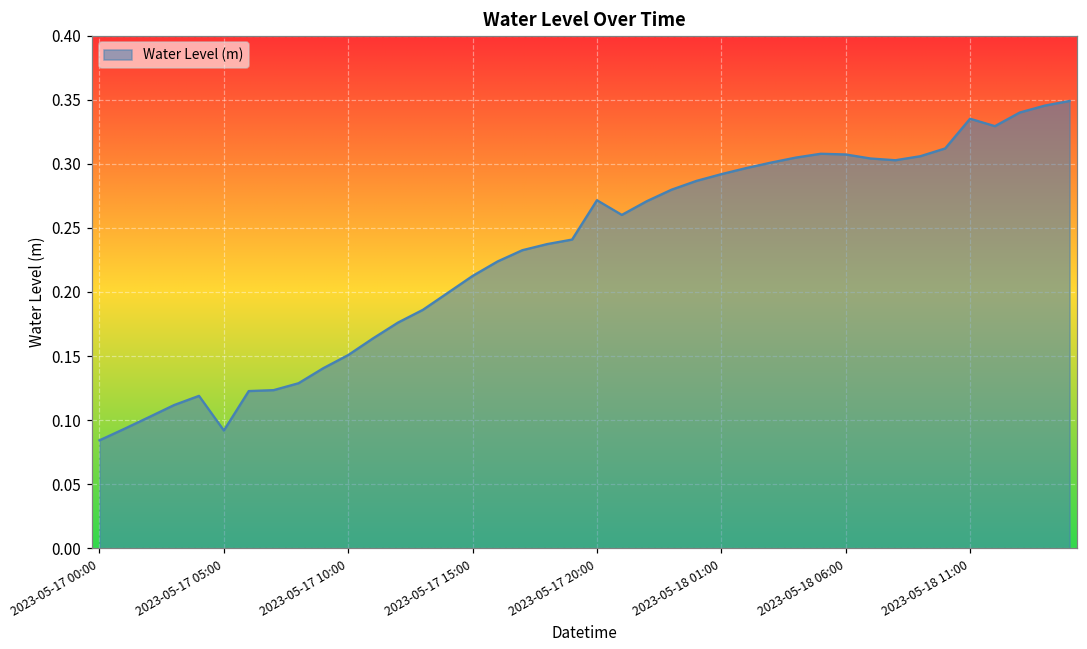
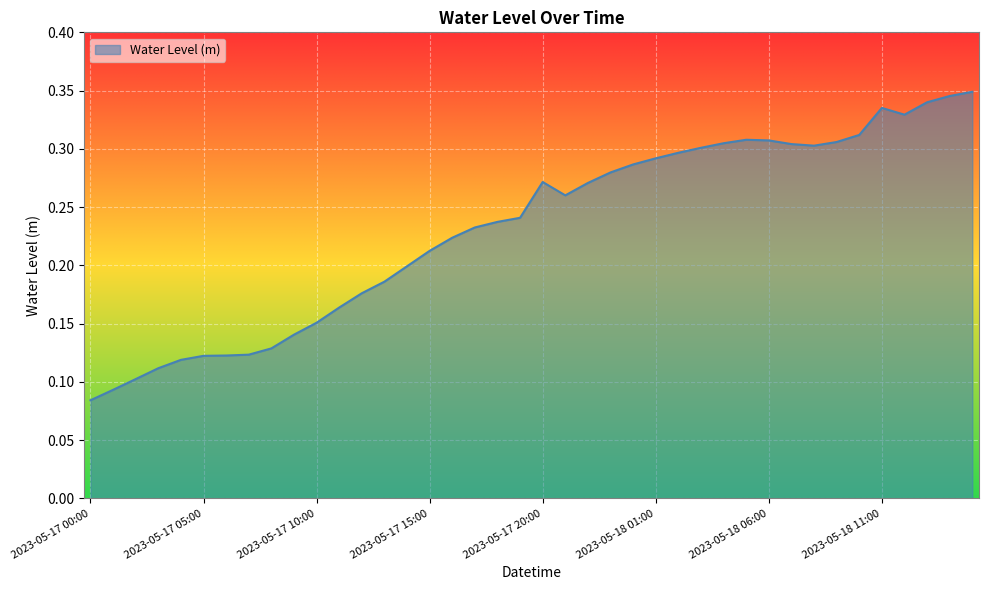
  {
    "2023-05-17 00:00": 0.084,
-   "2023-05-17 05:00": 0.092,
+   "2023-05-17 05:00": 0.122,
    "2023-05-17 10:00": 0.151,
    "2023-05-17 15:00": 0.212,
    "2023-05-17 20:00": 0.272,
    "2023-05-18 01:00": 0.292,
    "2023-05-18 06:00": 0.307,
    "2023-05-18 11:00": 0.335
  }
